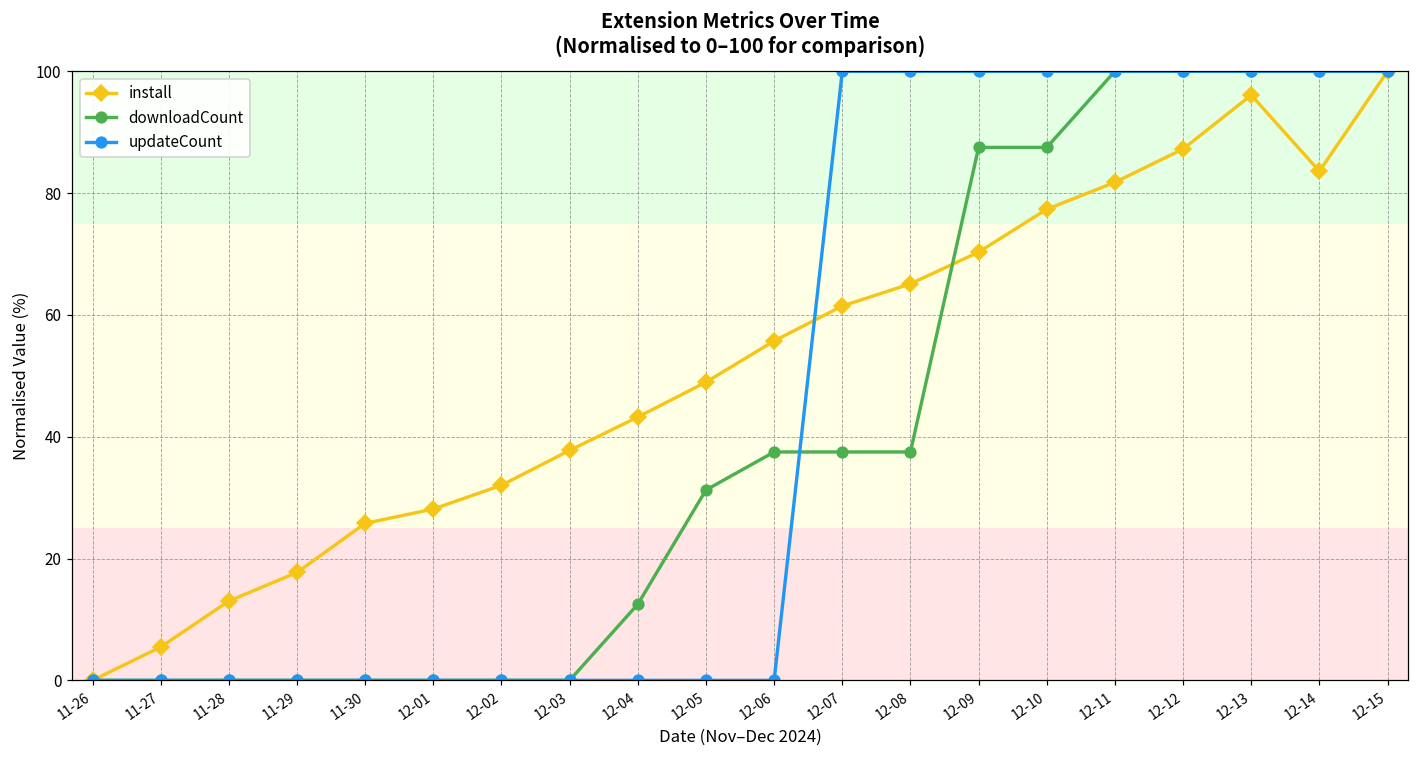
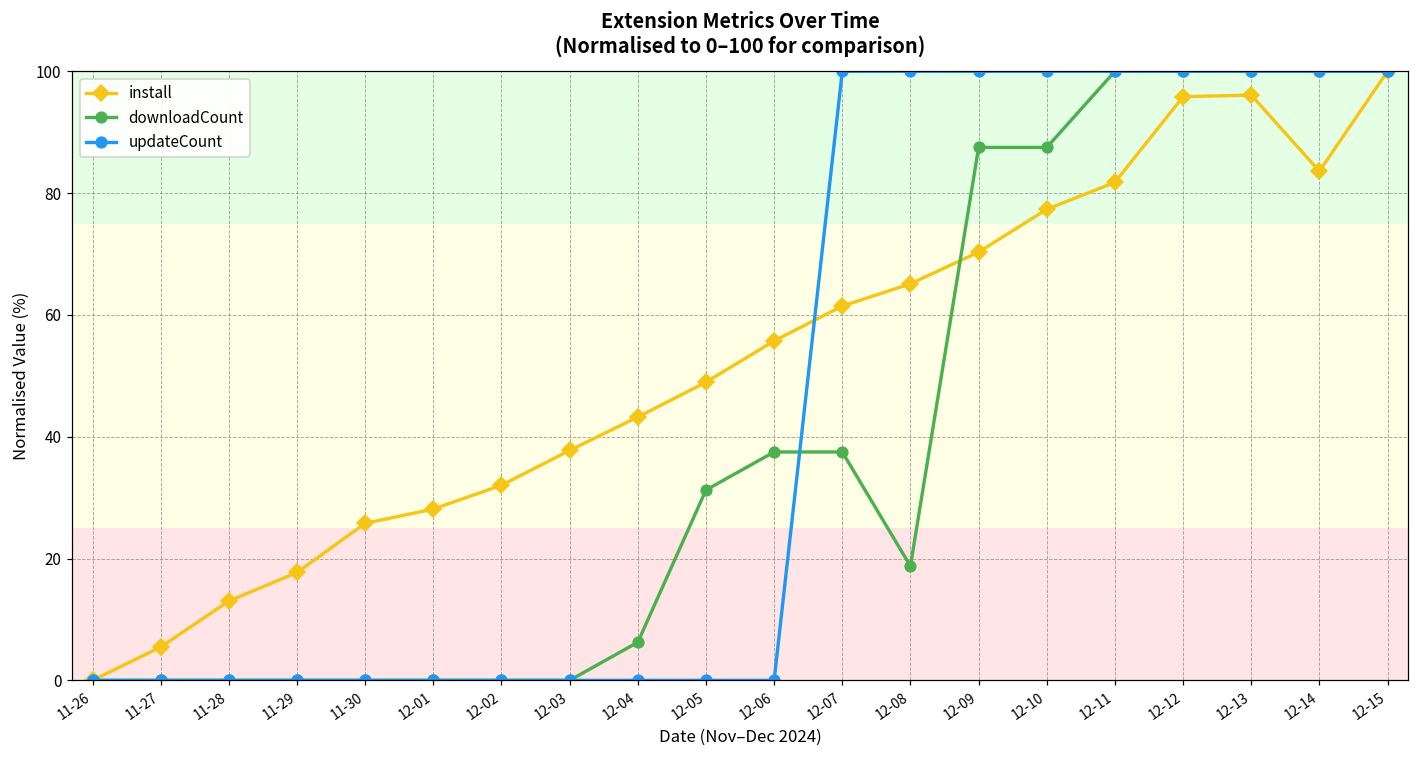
  {
    "install": {
      "11-27": 5,
      "11-28": 13,
      "11-29": 18,
      "11-30": 26,
      "12-01": 28,
      "12-02": 32,
      "12-03": 38,
      "12-04": 43,
      "12-05": 49,
      "12-06": 56,
      "12-07": 61,
      "12-08": 65,
      "12-09": 70,
      "12-10": 77,
      "12-11": 82,
-     "12-12": 87,
+     "12-12": 96,
      "12-13": 96,
      "12-14": 84
    },
    "downloadCount": {
-     "12-04": 13,
+     "12-04": 6,
      "12-05": 31,
      "12-06": 38,
      "12-07": 38,
-     "12-08": 38,
+     "12-08": 19,
      "12-09": 88,
      "12-10": 88
    },
    "updateCount": {
      "12-04": 0,
      "12-05": 0,
      "12-06": 0,
      "12-07": 100,
      "12-08": 100,
      "12-09": 100,
      "12-10": 100
    }
  }
